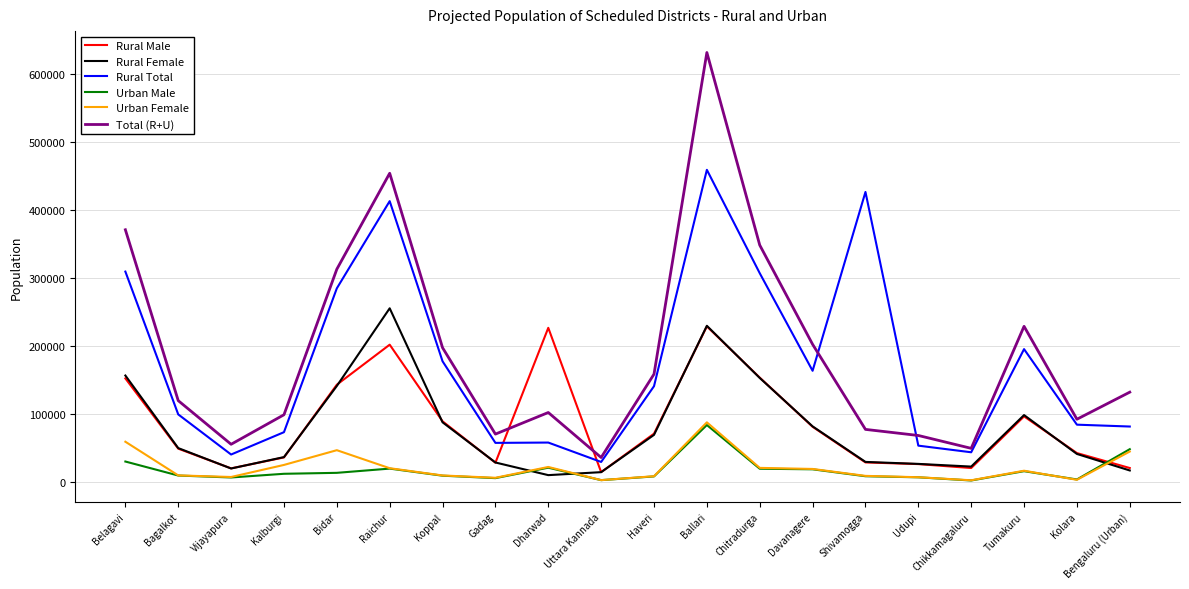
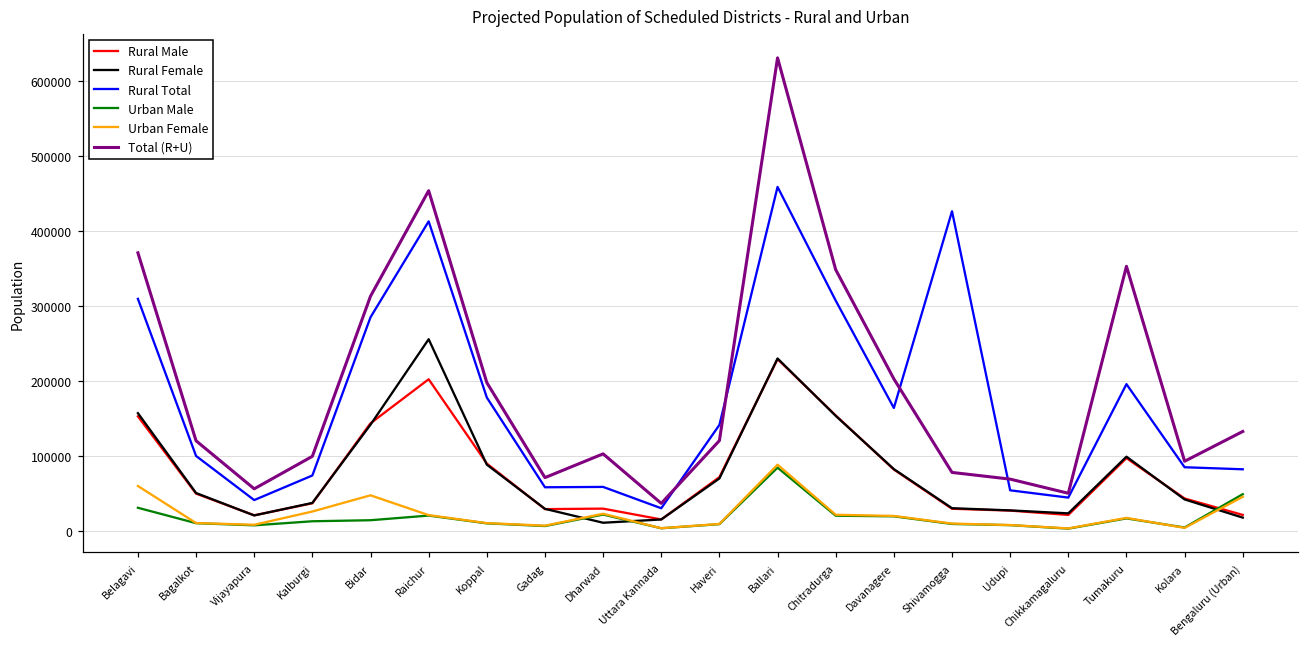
  {
    "Rural Male": {
      "Belagavi": 150000,
      "Raichur": 200000,
-     "Dharwad": 230000
+     "Dharwad": 30000
    },
    "Rural Female": {
      "Belagavi": 160000,
      "Raichur": 260000,
      "Dharwad": 10000
    },
    "Rural Total": {
      "Belagavi": 310000,
      "Bagalkot": 100000,
      "Vijayapura": 40000,
      "Kalburgi": 70000,
      "Bidar": 280000,
      "Raichur": 410000,
      "Koppal": 180000,
      "Gadag": 60000,
      "Dharwad": 60000,
      "Uttara Kannada": 30000,
      "Haveri": 140000,
      "Ballari": 460000,
      "Chitradurga": 310000,
      "Davanagere": 160000,
      "Shivamogga": 430000,
      "Udupi": 50000,
      "Chikkamagaluru": 40000,
      "Tumakuru": 200000,
      "Kolara": 80000,
      "Bengaluru (Urban)": 80000
    },
    "Urban Male": {
      "Belagavi": 30000,
      "Kalburgi": 10000,
      "Bidar": 10000,
      "Ballari": 80000
    },
    "Urban Female": {
      "Belagavi": 60000,
      "Kalburgi": 30000,
      "Bidar": 50000,
      "Ballari": 90000
    },
    "Total (R+U)": {
      "Belagavi": 370000,
      "Bagalkot": 120000,
      "Vijayapura": 60000,
      "Kalburgi": 100000,
      "Bidar": 310000,
      "Raichur": 450000,
      "Koppal": 200000,
      "Gadag": 70000,
      "Dharwad": 100000,
      "Uttara Kannada": 40000,
-     "Haveri": 160000,
+     "Haveri": 120000,
      "Ballari": 630000,
      "Chitradurga": 350000,
      "Davanagere": 200000,
      "Shivamogga": 80000,
      "Udupi": 70000,
      "Chikkamagaluru": 50000,
-     "Tumakuru": 230000,
+     "Tumakuru": 350000,
      "Kolara": 90000,
      "Bengaluru (Urban)": 130000
    }
  }
